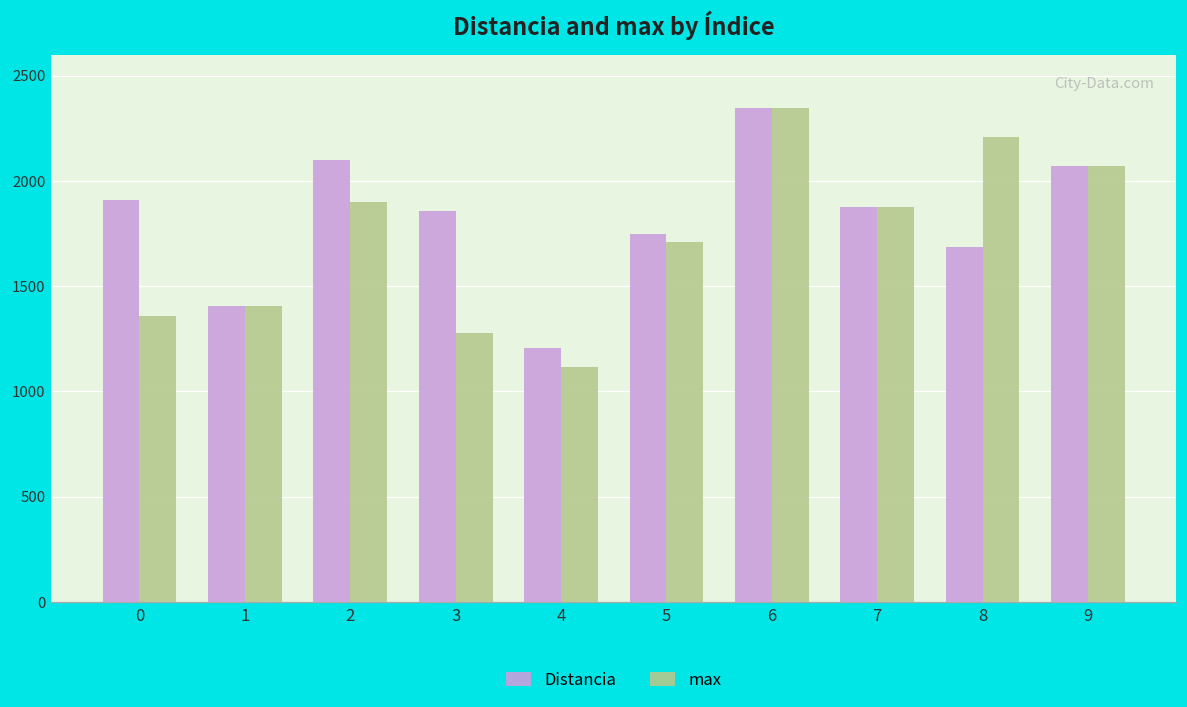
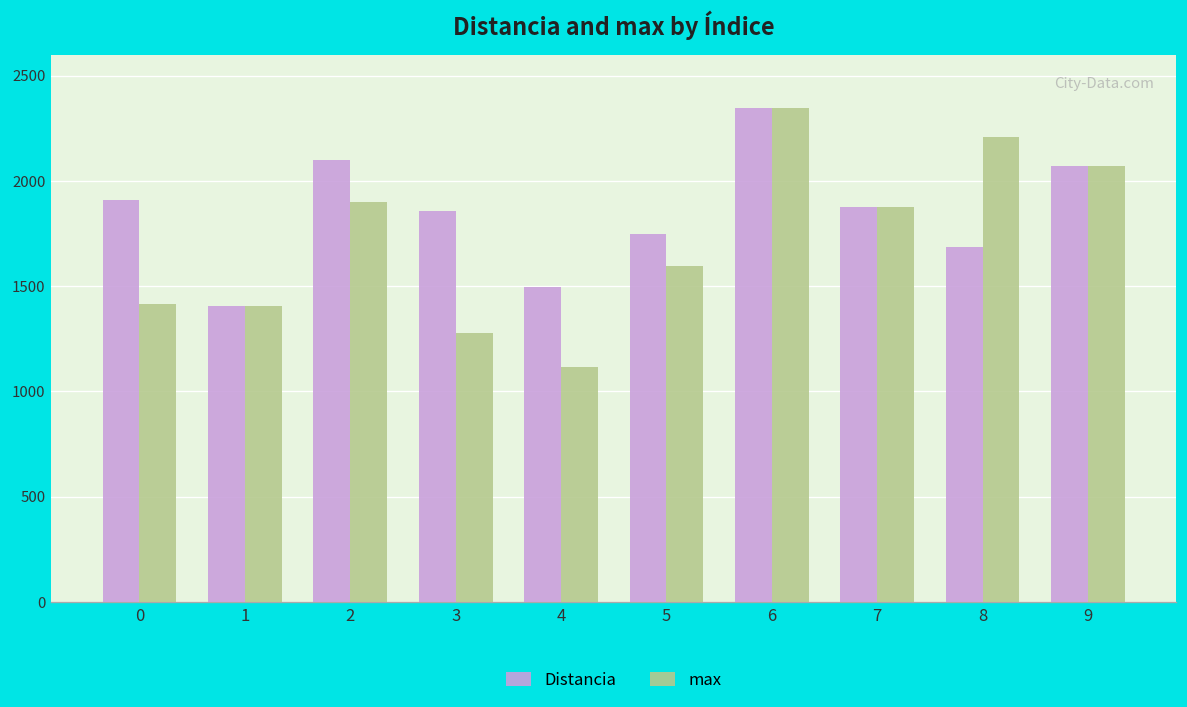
  {
    "Distancia": {
      "0": 1910,
      "1": 1410,
      "2": 2100,
      "3": 1860,
-     "4": 1210,
+     "4": 1490,
      "5": 1750,
      "6": 2340,
      "7": 1880,
      "8": 1690,
      "9": 2070
    },
    "max": {
-     "0": 1360,
+     "0": 1410,
      "1": 1410,
      "2": 1900,
      "3": 1280,
      "4": 1120,
-     "5": 1710,
+     "5": 1600,
      "6": 2340,
      "7": 1880,
      "8": 2210,
      "9": 2070
    }
  }
